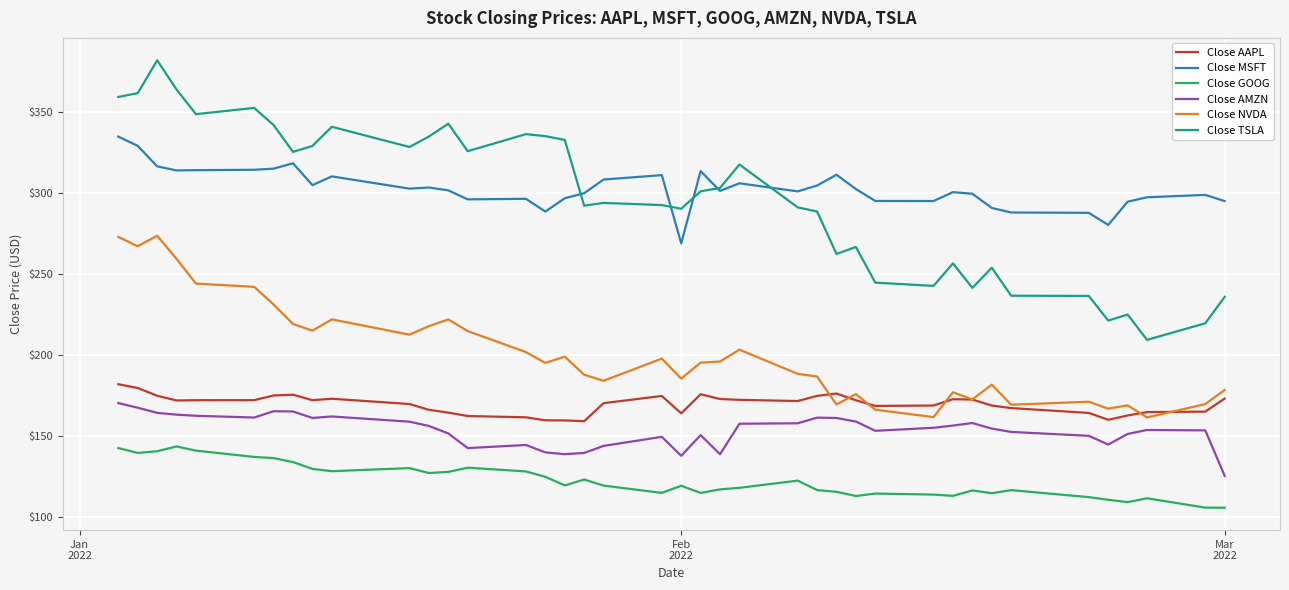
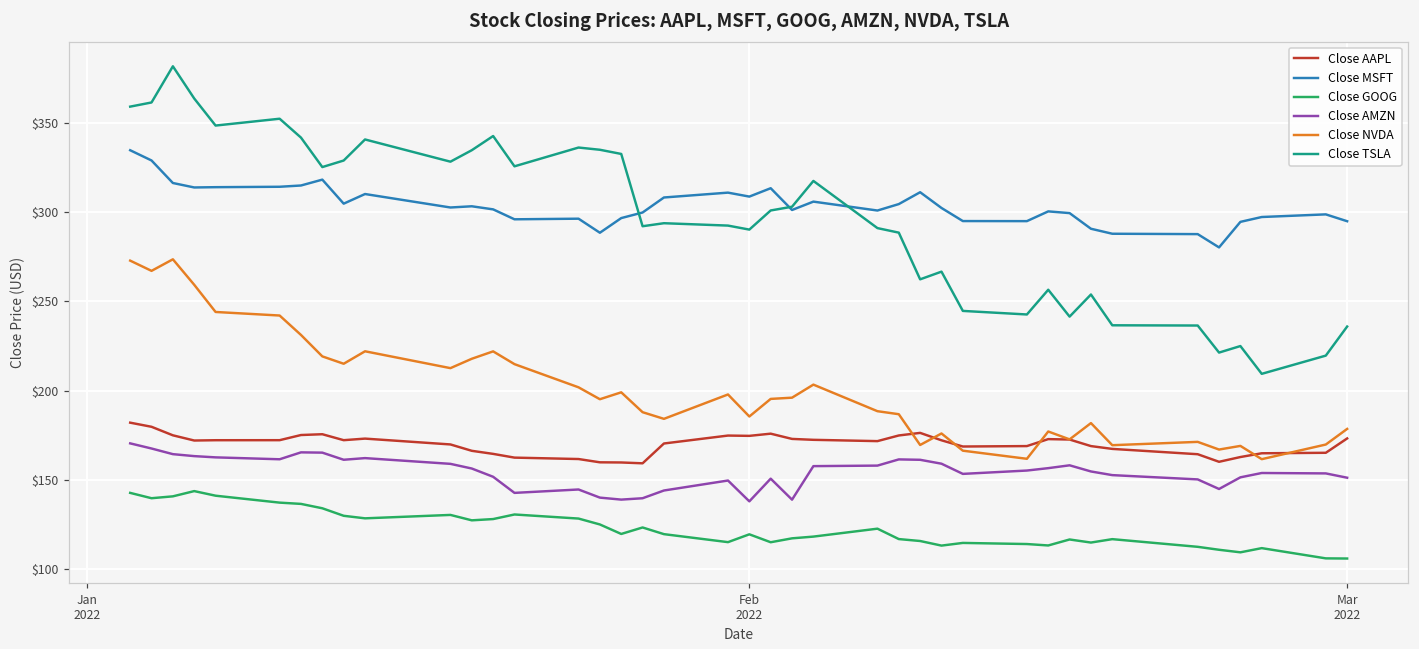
  {
    "Close AAPL": {
-     "Feb 2022": "$164",
+     "Feb 2022": "$175",
      "Mar 2022": "$173"
    },
    "Close MSFT": {
-     "Feb 2022": "$269",
+     "Feb 2022": "$309",
      "Mar 2022": "$295"
    },
    "Close AMZN": {
      "Feb 2022": "$138",
-     "Mar 2022": "$125"
+     "Mar 2022": "$151"
    },
    "Close NVDA": {
      "Feb 2022": "$185",
      "Mar 2022": "$179"
    }
  }
